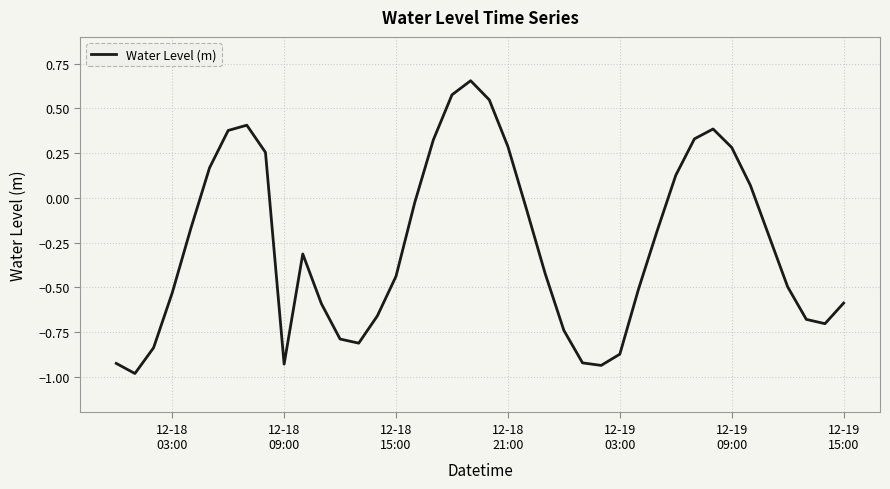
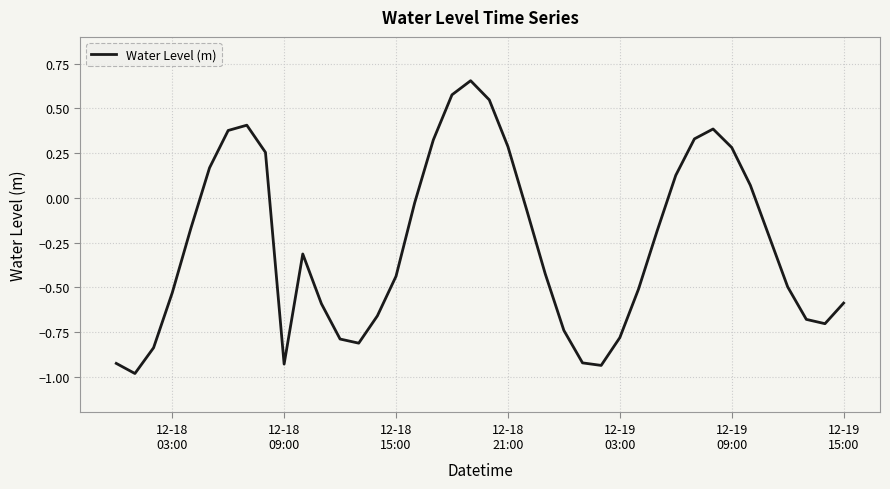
  {
    "12-18 03:00": -0.53,
    "12-18 09:00": -0.93,
    "12-18 15:00": -0.44,
    "12-18 21:00": 0.29,
-   "12-19 03:00": -0.87,
+   "12-19 03:00": -0.78,
    "12-19 09:00": 0.28,
    "12-19 15:00": -0.59
  }
